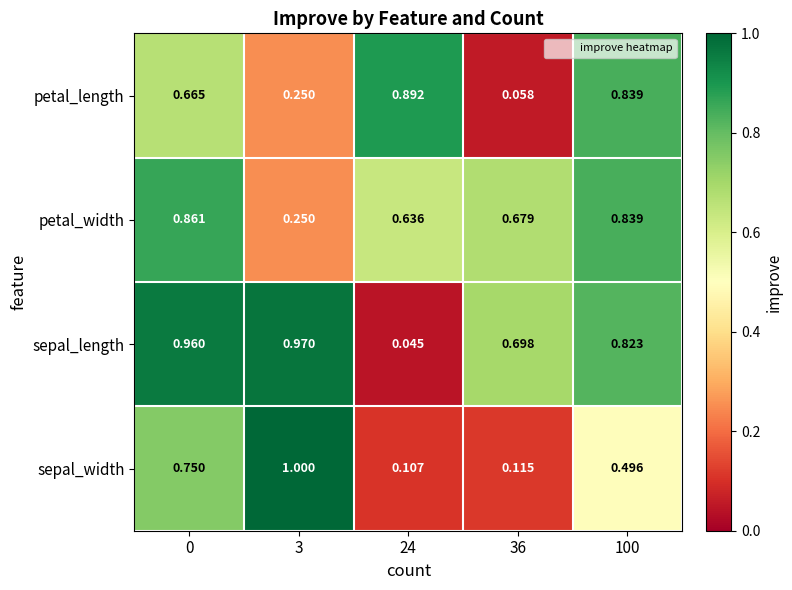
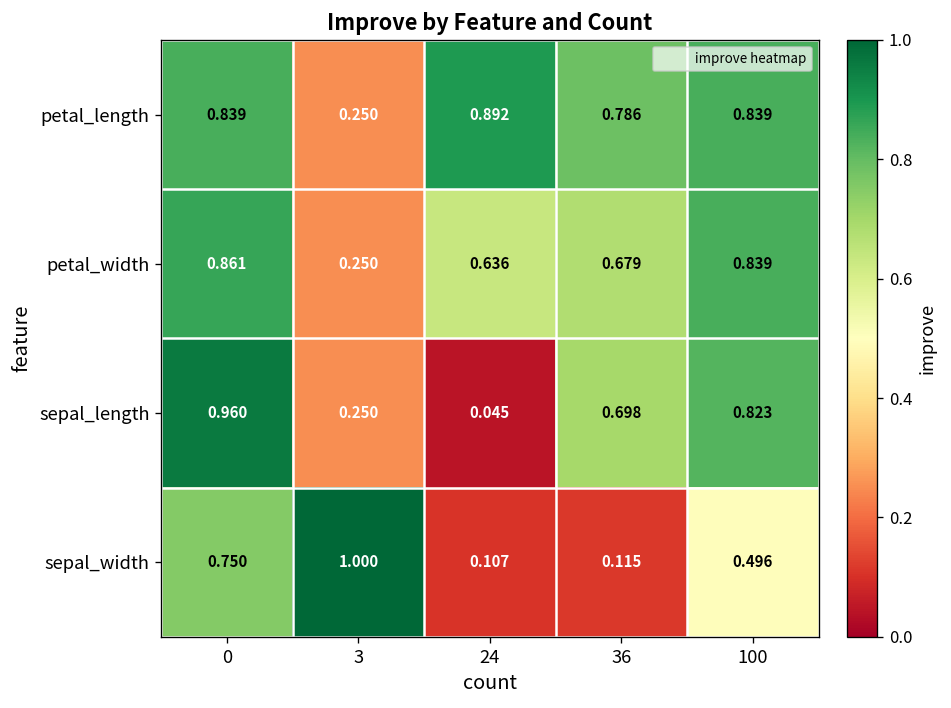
  {
    "petal_length": {
-     "0": 0.665,
+     "0": 0.839,
      "3": 0.250,
      "24": 0.892,
-     "36": 0.058,
+     "36": 0.786,
      "100": 0.839
    },
    "petal_width": {
      "0": 0.861,
      "3": 0.250,
      "24": 0.636,
      "36": 0.679,
      "100": 0.839
    },
    "sepal_length": {
      "0": 0.960,
-     "3": 0.970,
+     "3": 0.250,
      "24": 0.045,
      "36": 0.698,
      "100": 0.823
    },
    "sepal_width": {
      "0": 0.750,
      "3": 1.000,
      "24": 0.107,
      "36": 0.115,
      "100": 0.496
    }
  }
